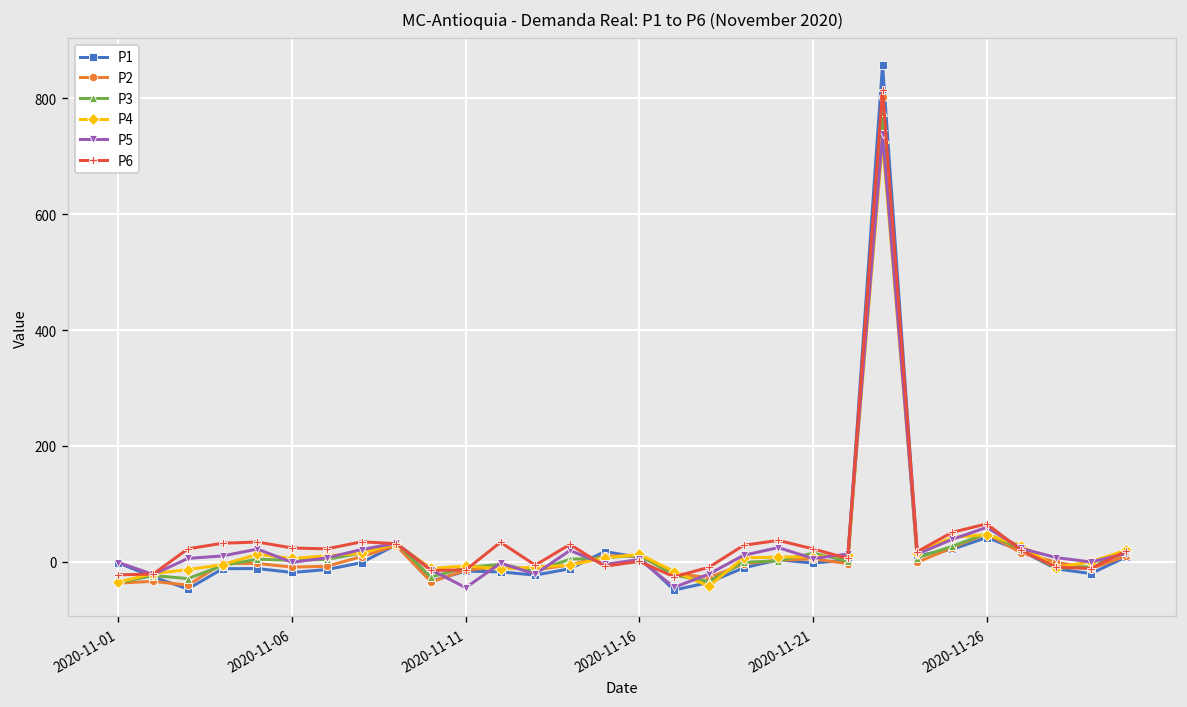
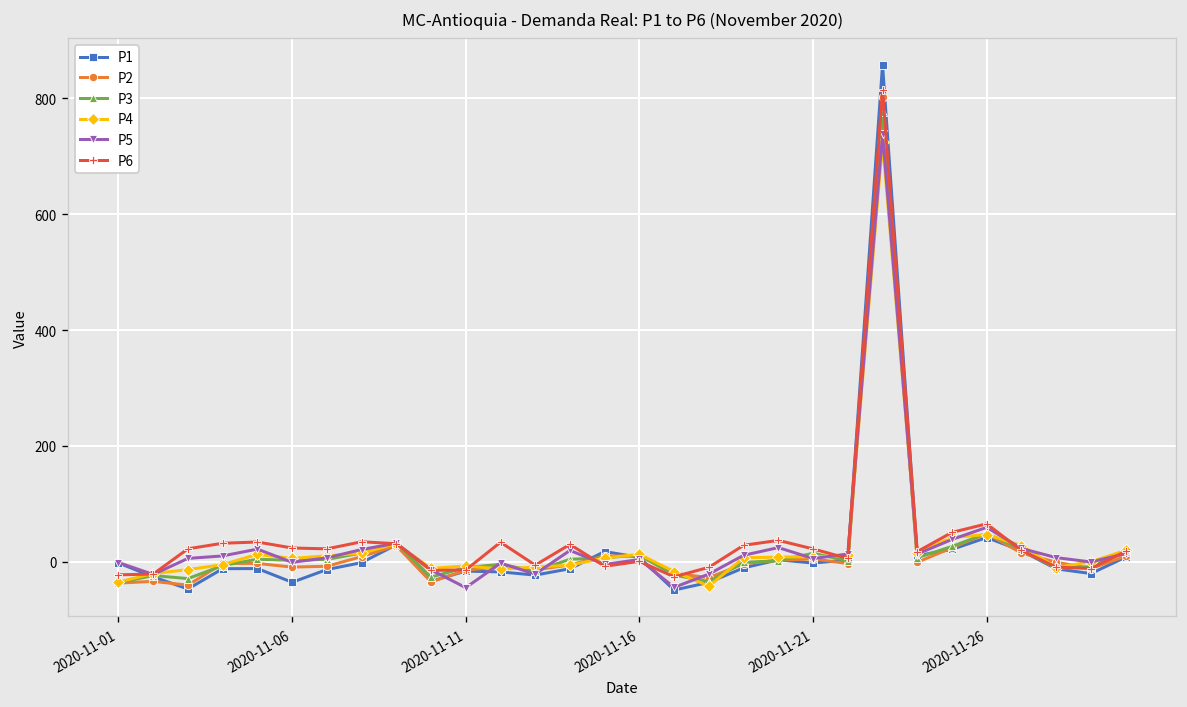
  {
    "P1": {
-     "2020-11-06": -20,
+     "2020-11-06": -40,
      "2020-11-21": 0
    },
    "P3": {
      "2020-11-21": 10
    },
    "P5": {
      "2020-11-11": -40,
      "2020-11-26": 60
    }
  }
